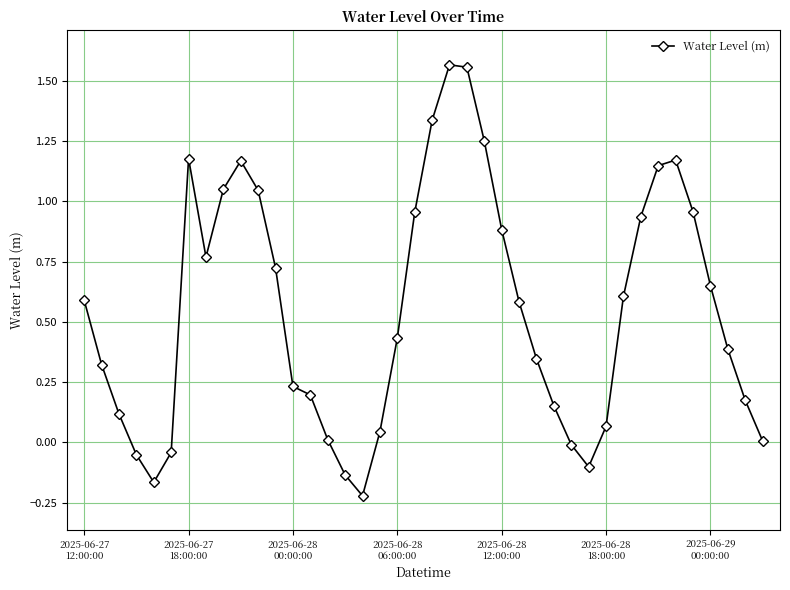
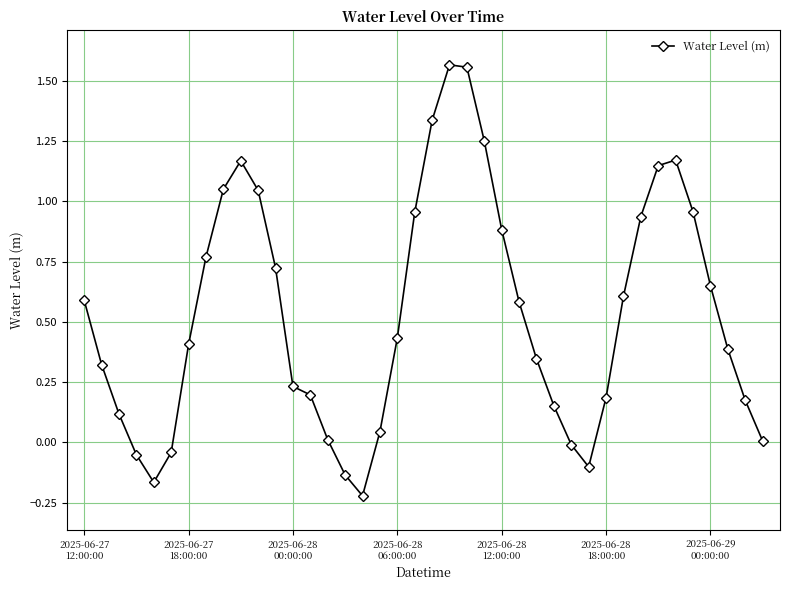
  {
    "2025-06-27 12:00:00": 0.59,
-   "2025-06-27 18:00:00": 1.18,
+   "2025-06-27 18:00:00": 0.41,
    "2025-06-28 00:00:00": 0.23,
    "2025-06-28 06:00:00": 0.43,
    "2025-06-28 12:00:00": 0.88,
-   "2025-06-28 18:00:00": 0.07,
+   "2025-06-28 18:00:00": 0.19,
    "2025-06-29 00:00:00": 0.65
  }
